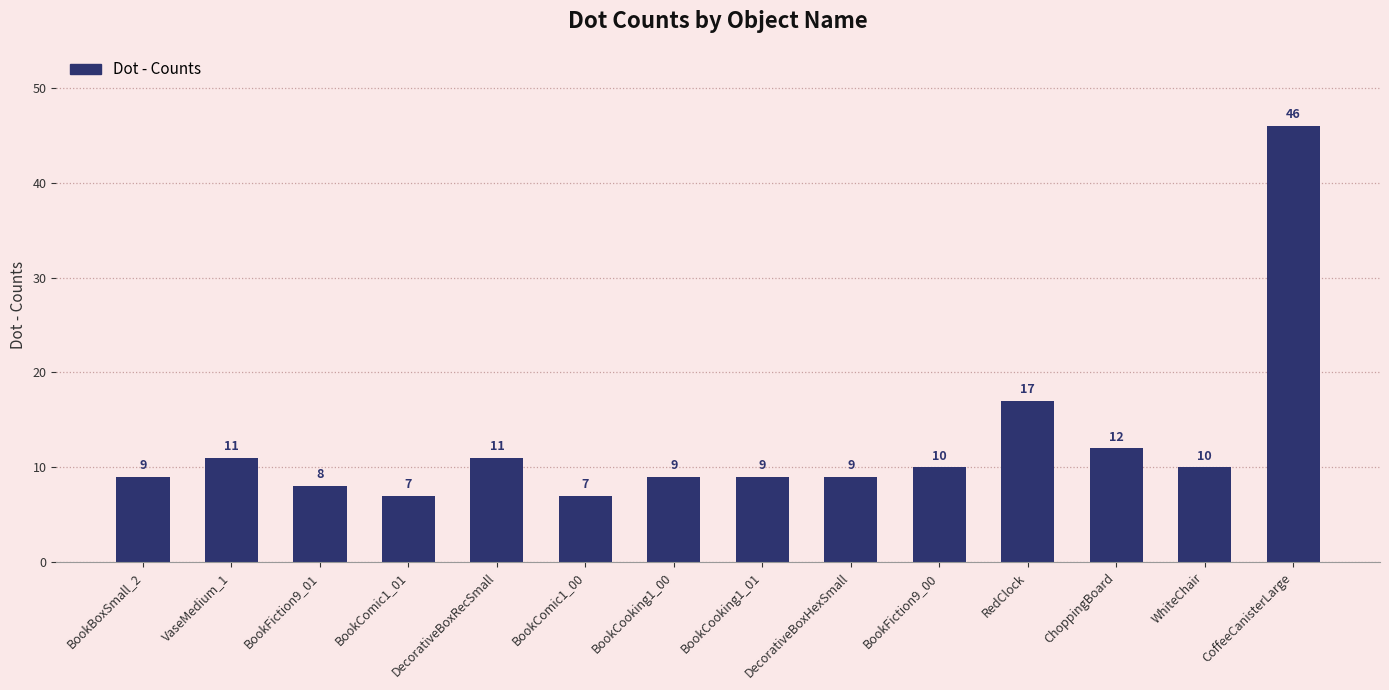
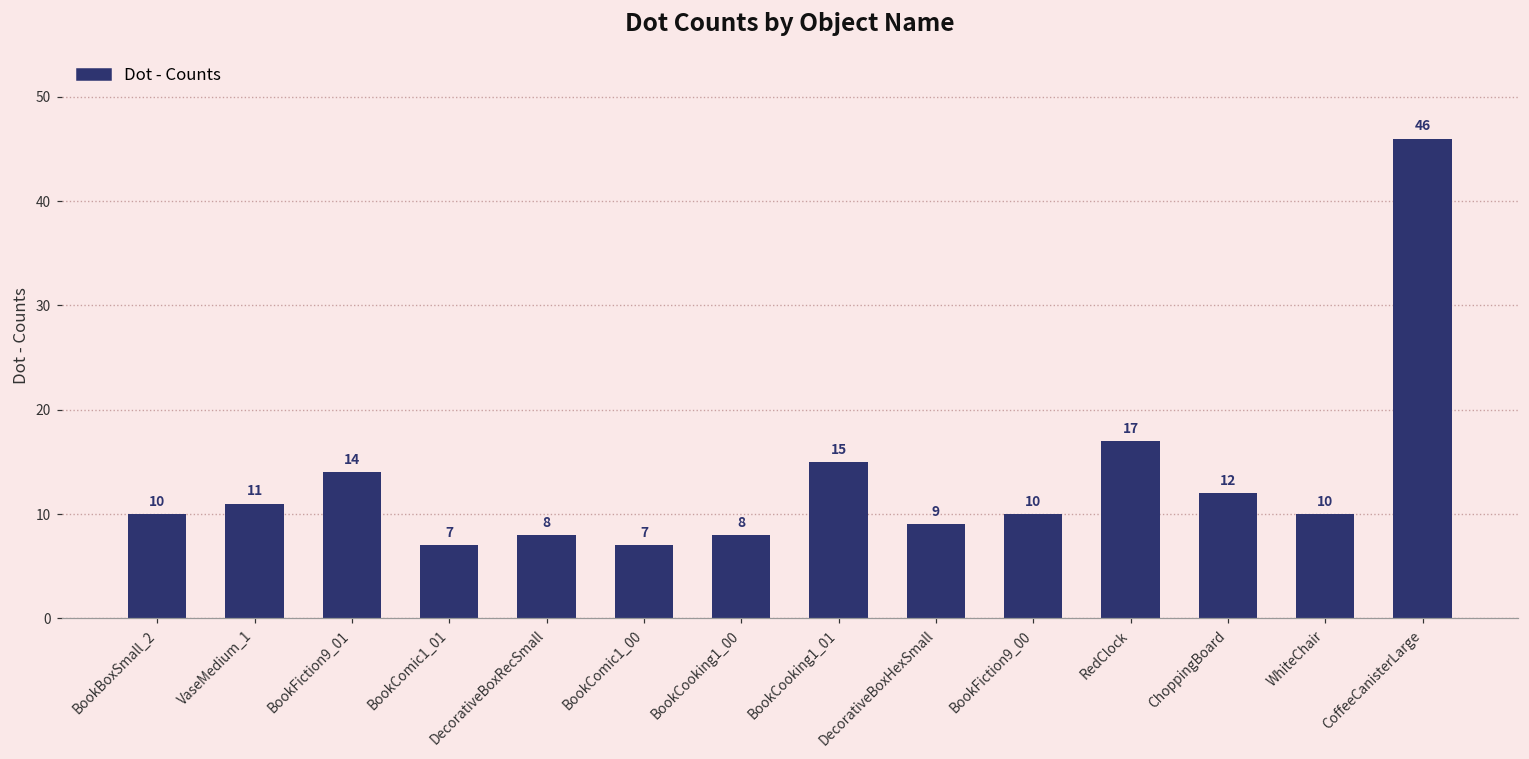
  {
-   "BookBoxSmall_2": 9,
+   "BookBoxSmall_2": 10,
    "VaseMedium_1": 11,
-   "BookFiction9_01": 8,
+   "BookFiction9_01": 14,
    "BookComic1_01": 7,
-   "DecorativeBoxRecSmall": 11,
+   "DecorativeBoxRecSmall": 8,
    "BookComic1_00": 7,
-   "BookCooking1_00": 9,
-   "BookCooking1_01": 9,
+   "BookCooking1_00": 8,
+   "BookCooking1_01": 15,
    "DecorativeBoxHexSmall": 9,
    "BookFiction9_00": 10,
    "RedClock": 17,
    "ChoppingBoard": 12,
    "WhiteChair": 10,
    "CoffeeCanisterLarge": 46
  }
